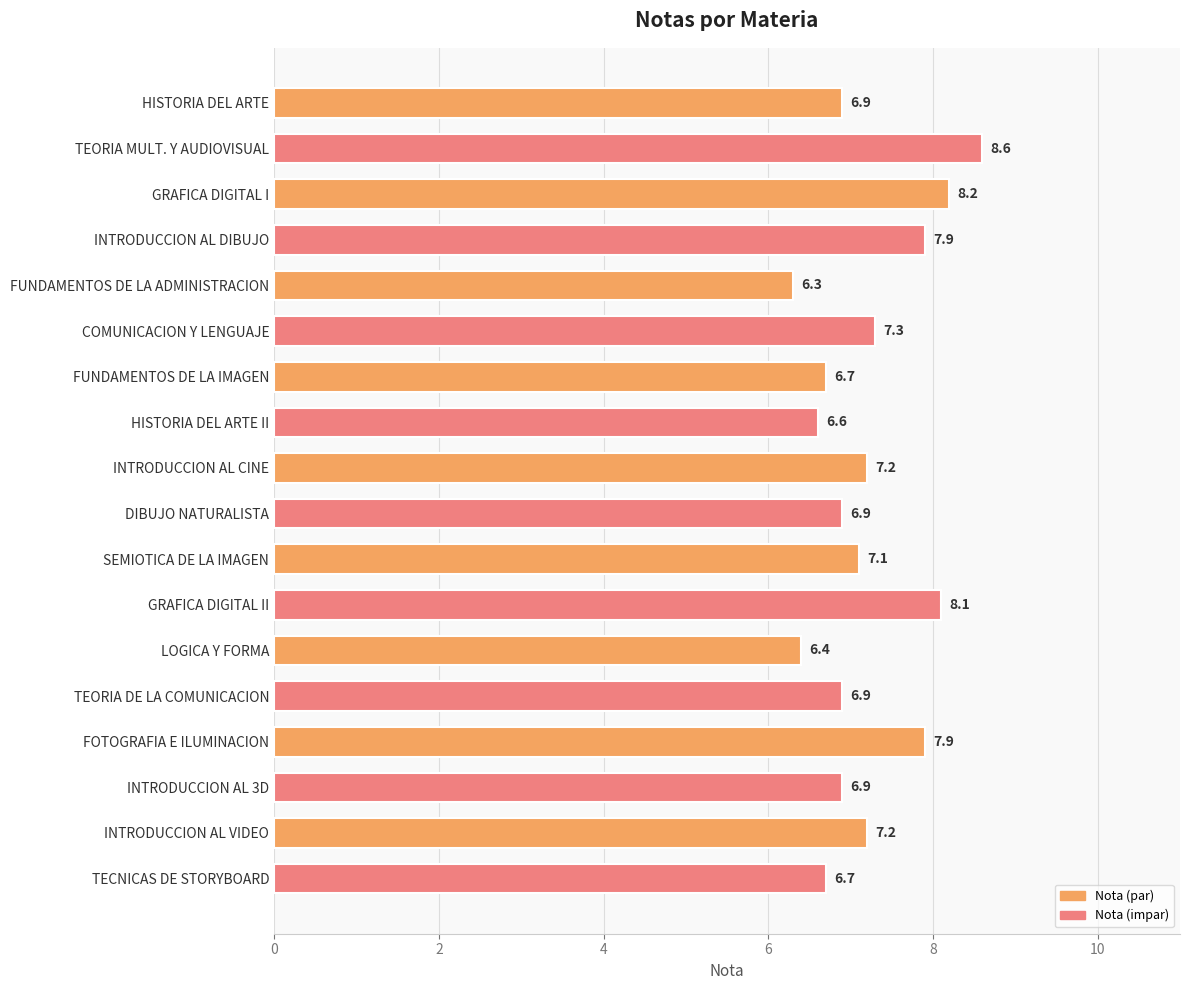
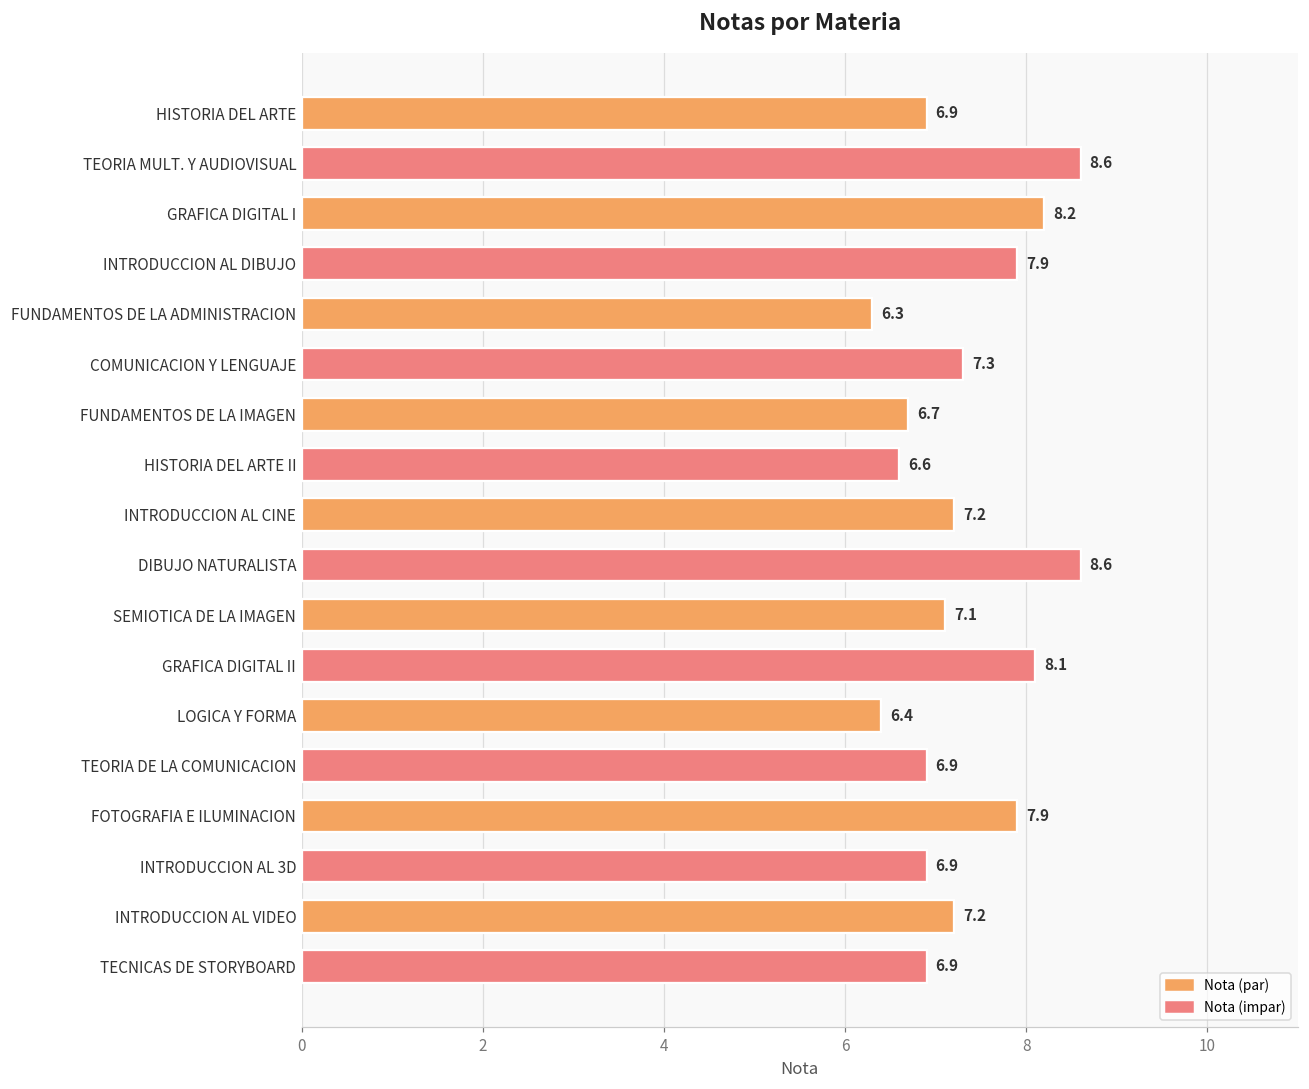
  {
    "HISTORIA DEL ARTE": 6.9,
    "TEORIA MULT. Y AUDIOVISUAL": 8.6,
    "GRAFICA DIGITAL I": 8.2,
    "INTRODUCCION AL DIBUJO": 7.9,
    "FUNDAMENTOS DE LA ADMINISTRACION": 6.3,
    "COMUNICACION Y LENGUAJE": 7.3,
    "FUNDAMENTOS DE LA IMAGEN": 6.7,
    "HISTORIA DEL ARTE II": 6.6,
    "INTRODUCCION AL CINE": 7.2,
-   "DIBUJO NATURALISTA": 6.9,
+   "DIBUJO NATURALISTA": 8.6,
    "SEMIOTICA DE LA IMAGEN": 7.1,
    "GRAFICA DIGITAL II": 8.1,
    "LOGICA Y FORMA": 6.4,
    "TEORIA DE LA COMUNICACION": 6.9,
    "FOTOGRAFIA E ILUMINACION": 7.9,
    "INTRODUCCION AL 3D": 6.9,
    "INTRODUCCION AL VIDEO": 7.2,
-   "TECNICAS DE STORYBOARD": 6.7
+   "TECNICAS DE STORYBOARD": 6.9
  }
